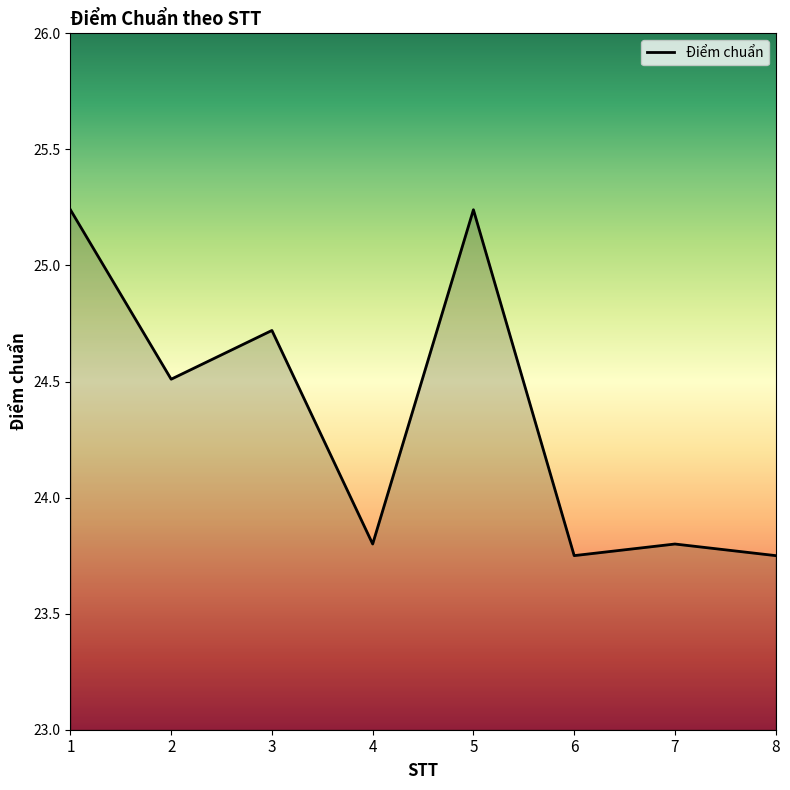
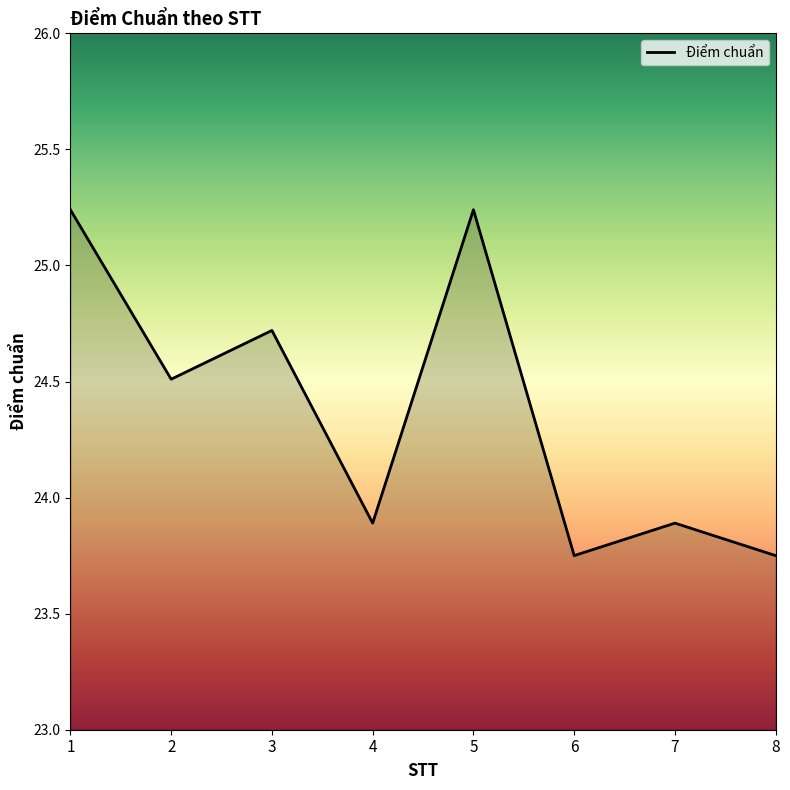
  {
    "1": 25.24,
    "2": 24.51,
    "3": 24.72,
-   "4": 23.80,
+   "4": 23.89,
    "5": 25.24,
    "6": 23.75,
-   "7": 23.80,
+   "7": 23.89,
    "8": 23.75
  }
